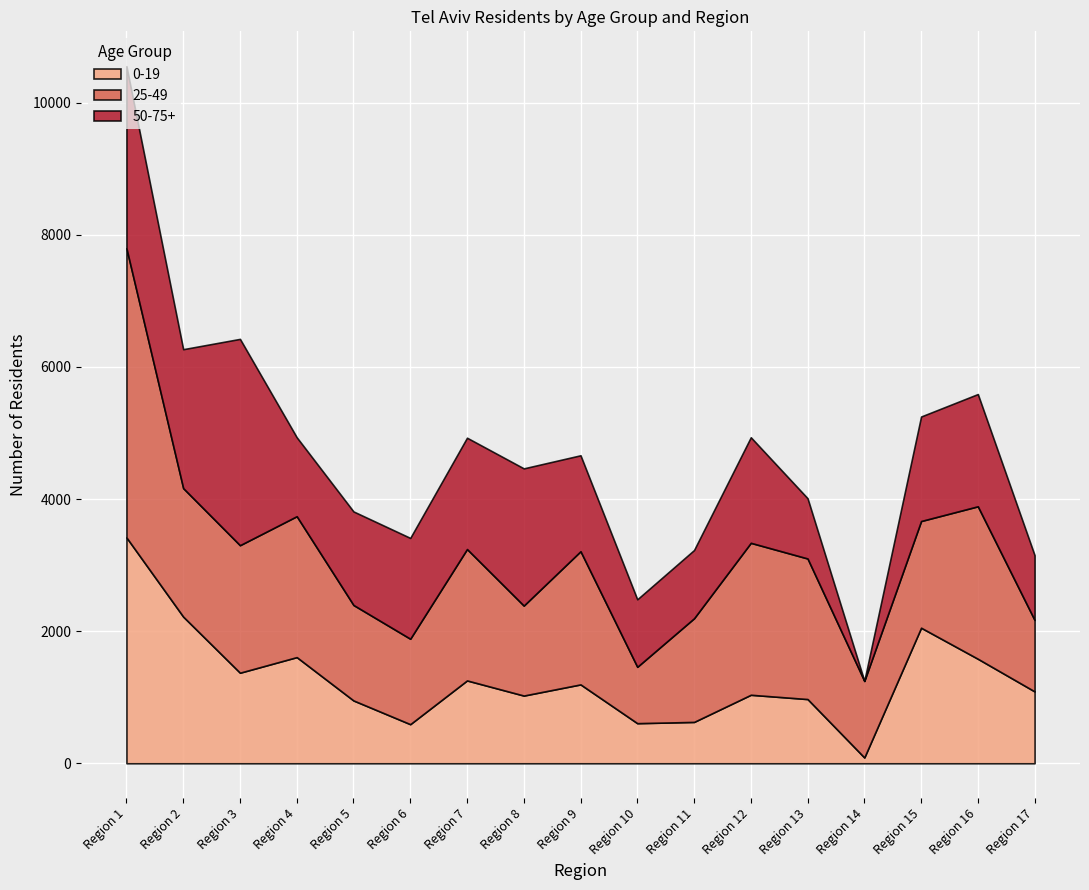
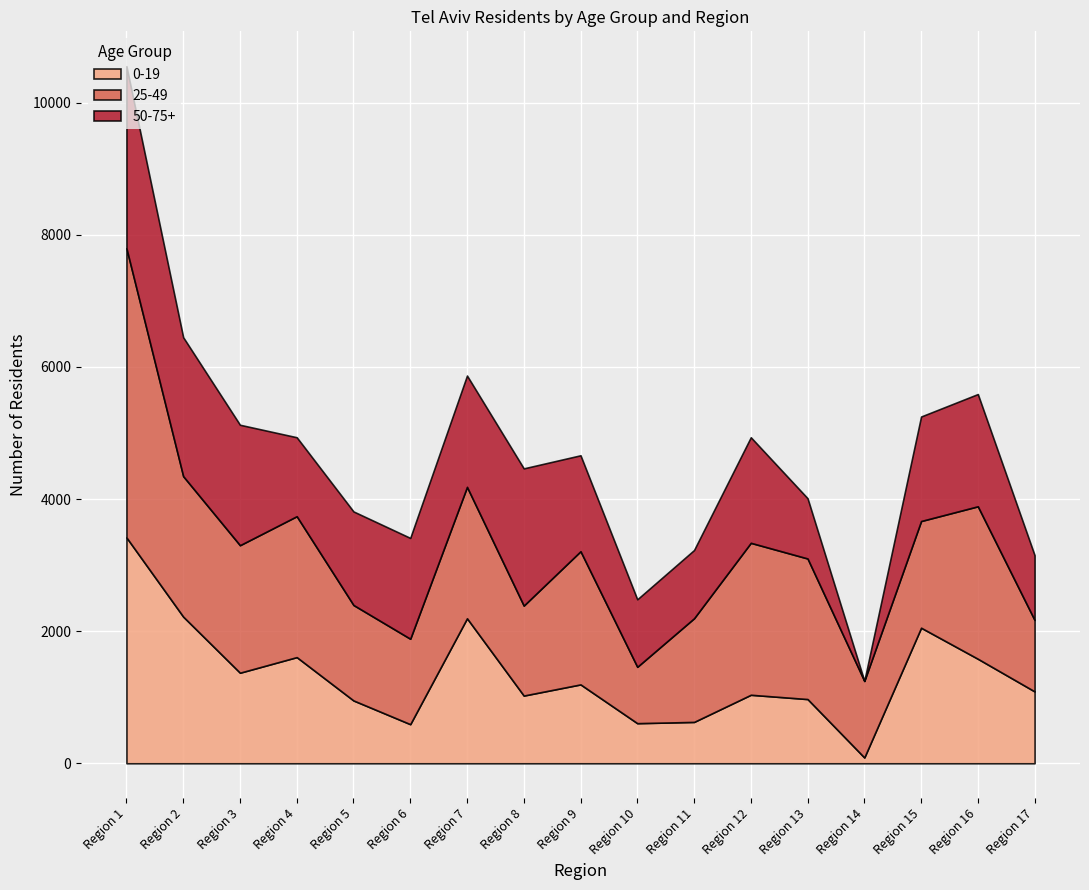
  {
    "0-19": {
      "Region 1": 3400,
      "Region 2": 2200,
      "Region 3": 1400,
      "Region 4": 1600,
      "Region 5": 1000,
      "Region 6": 600,
-     "Region 7": 1300,
+     "Region 7": 2200,
      "Region 8": 1000,
      "Region 9": 1200,
      "Region 10": 600,
      "Region 11": 600,
      "Region 12": 1000,
      "Region 13": 1000,
      "Region 14": 100,
      "Region 15": 2100,
      "Region 16": 1600,
      "Region 17": 1100
    },
    "25-49": {
      "Region 1": 4400,
-     "Region 2": 1900,
+     "Region 2": 2100,
      "Region 3": 1900,
      "Region 4": 2100,
      "Region 5": 1400,
      "Region 6": 1300,
      "Region 7": 2000,
      "Region 8": 1400,
      "Region 9": 2000,
      "Region 10": 900,
      "Region 11": 1600,
      "Region 12": 2300,
      "Region 13": 2100,
      "Region 15": 1600,
      "Region 16": 2300,
      "Region 17": 1100
    },
    "50-75+": {
      "Region 2": 2100,
-     "Region 3": 3100,
+     "Region 3": 1800,
      "Region 4": 1200,
      "Region 5": 1400,
      "Region 6": 1500,
      "Region 7": 1700,
      "Region 8": 2100,
      "Region 9": 1500,
      "Region 10": 1000,
      "Region 11": 1000,
      "Region 12": 1600,
      "Region 13": 900,
      "Region 15": 1600,
      "Region 16": 1700,
      "Region 17": 1000
    }
  }
